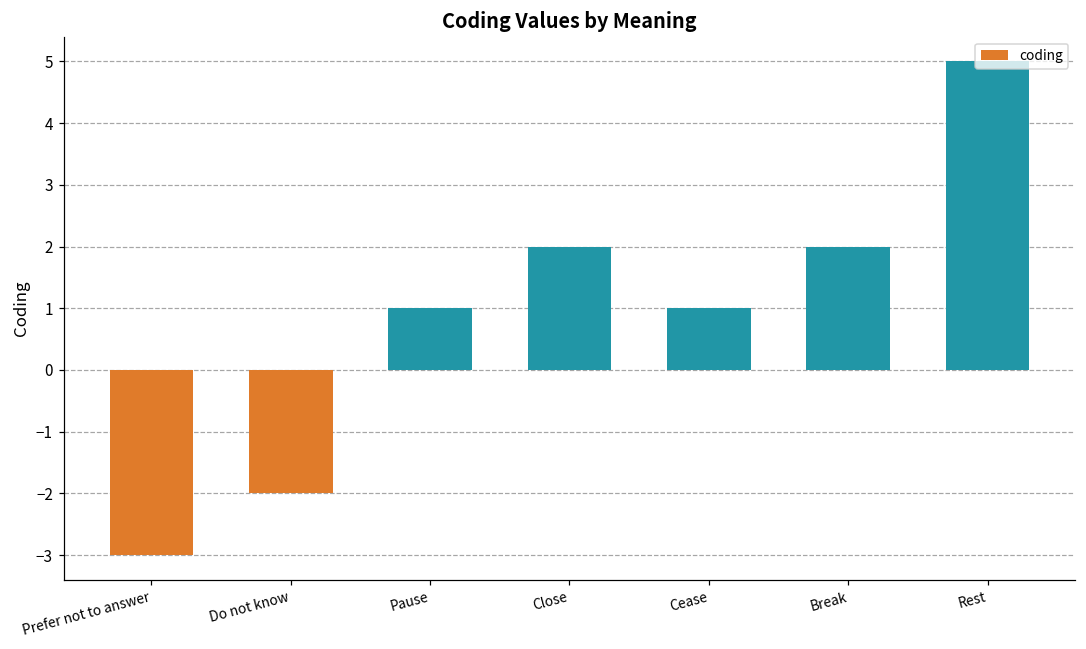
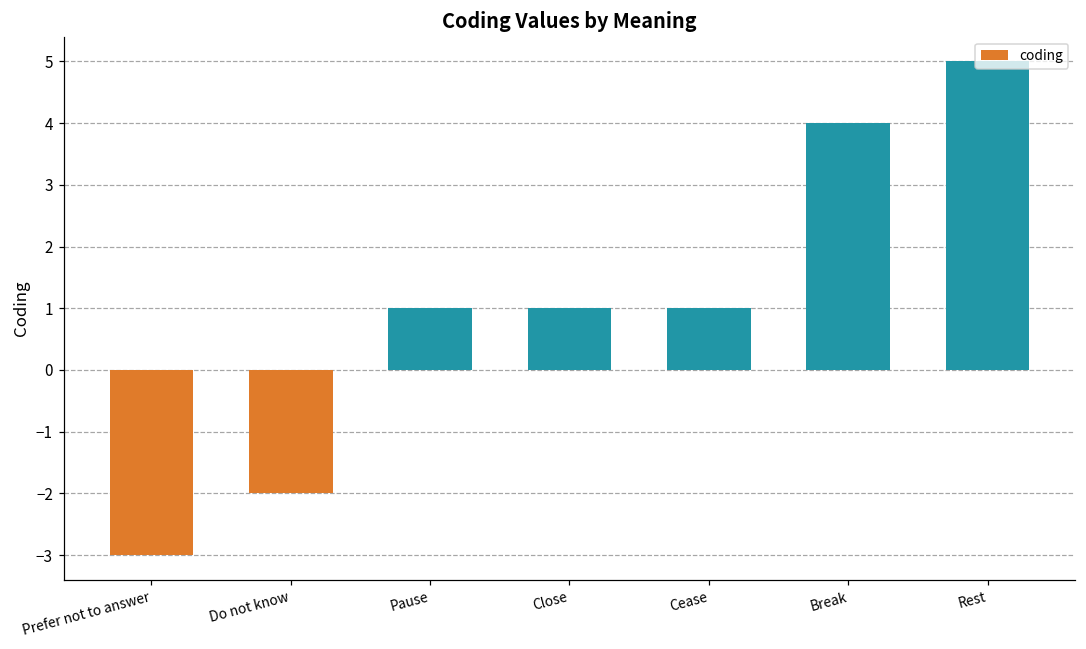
  {
    "Prefer not to answer": -3,
    "Do not know": -2,
    "Pause": 1,
-   "Close": 2,
+   "Close": 1,
    "Cease": 1,
-   "Break": 2
+   "Break": 4
  }
